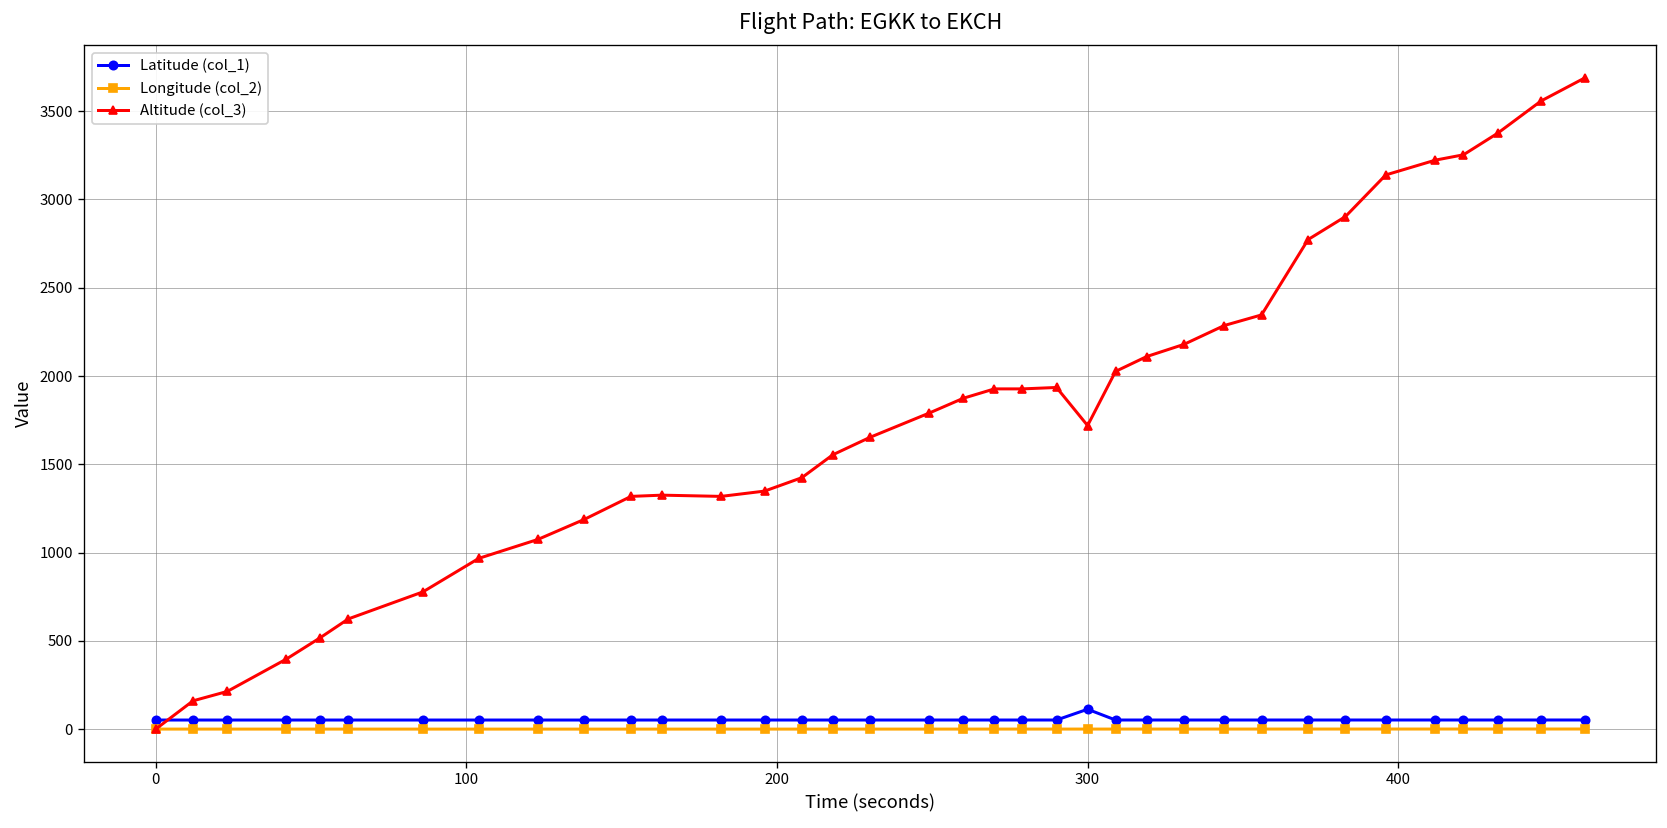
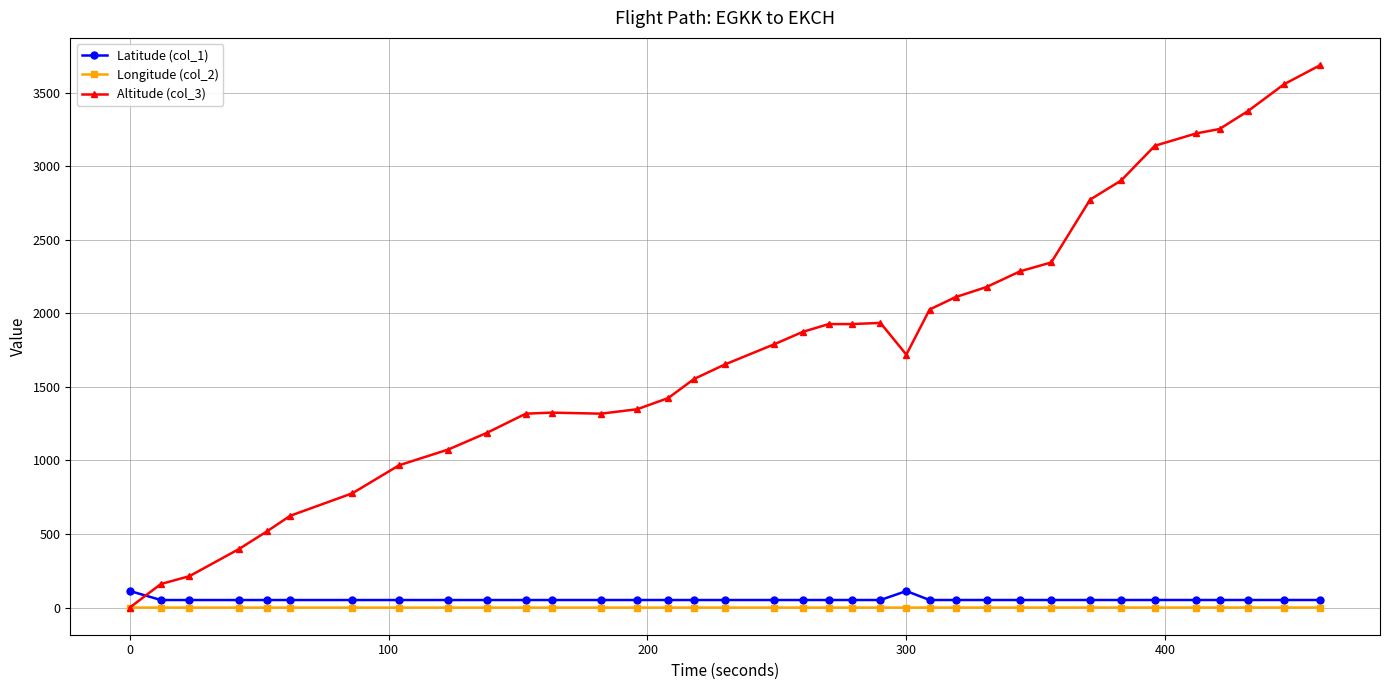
  {
    "Latitude (col_1)": {
-     "0": 50,
+     "0": 110,
      "300": 110
    },
    "Longitude (col_2)": {
      "300": 0
    },
    "Altitude (col_3)": {
      "300": 1720
    }
  }
